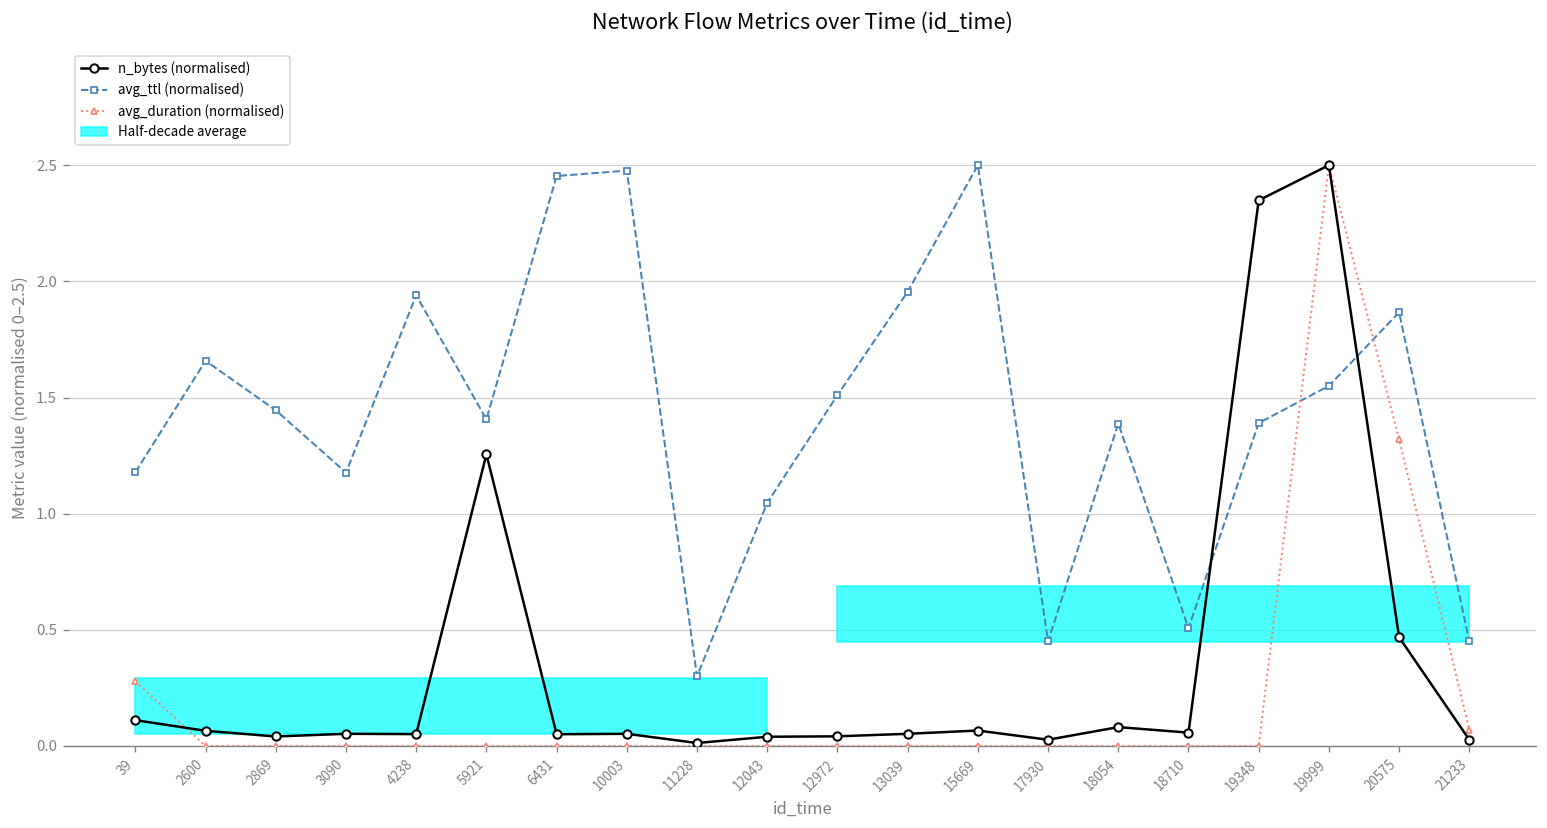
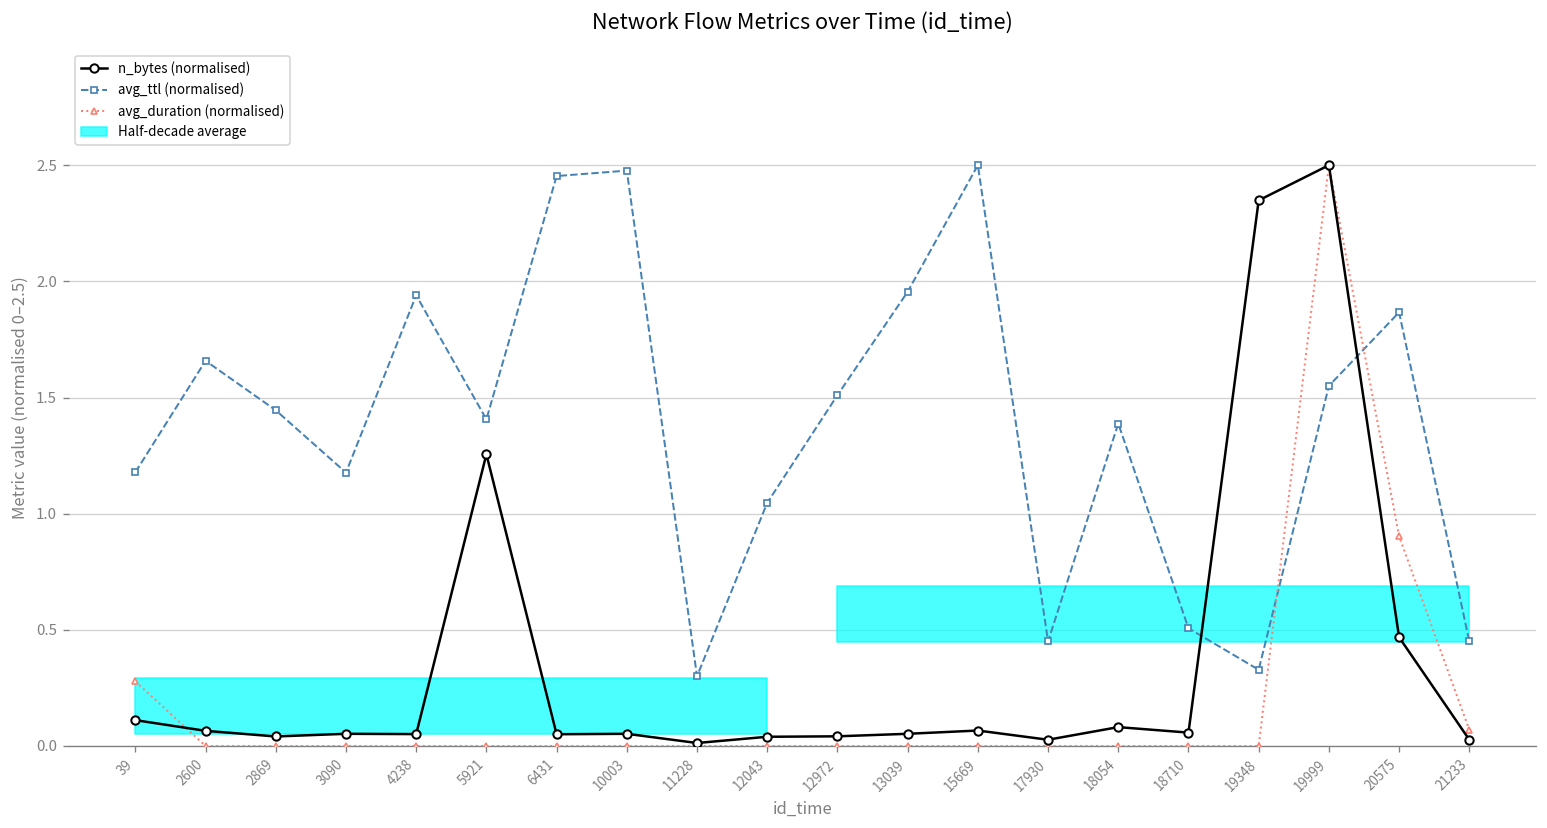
  {
    "n_bytes (normalised)": {
      "39": 0.11,
      "2600": 0.07,
      "2869": 0.04,
      "3090": 0.05,
      "4238": 0.05,
      "5921": 1.26,
      "6431": 0.05,
      "10003": 0.05,
      "12043": 0.04,
      "12972": 0.04,
      "13039": 0.05,
      "15669": 0.07,
      "17930": 0.03,
      "18054": 0.08,
      "18710": 0.06,
      "19348": 2.35,
      "20575": 0.47,
      "21233": 0.03
    },
    "avg_ttl (normalised)": {
      "39": 1.18,
      "2600": 1.66,
      "2869": 1.44,
      "3090": 1.18,
      "4238": 1.94,
      "5921": 1.41,
      "6431": 2.45,
      "10003": 2.48,
      "12043": 1.05,
      "12972": 1.51,
      "13039": 1.96,
      "15669": 2.50,
      "17930": 0.45,
      "18054": 1.39,
      "18710": 0.51,
-     "19348": 1.39,
+     "19348": 0.33,
      "19999": 1.55,
      "20575": 1.87,
      "21233": 0.45
    },
    "avg_duration (normalised)": {
      "39": 0.28,
      "2600": 0.00,
      "2869": 0.00,
      "3090": 0.00,
      "4238": 0.00,
      "5921": 0.00,
      "6431": 0.00,
      "10003": 0.00,
      "12043": 0.00,
      "12972": 0.00,
      "13039": 0.00,
      "15669": 0.00,
      "17930": 0.00,
      "18054": 0.00,
      "18710": 0.00,
      "19348": 0.00,
-     "20575": 1.32,
+     "20575": 0.90,
      "21233": 0.07
    }
  }
